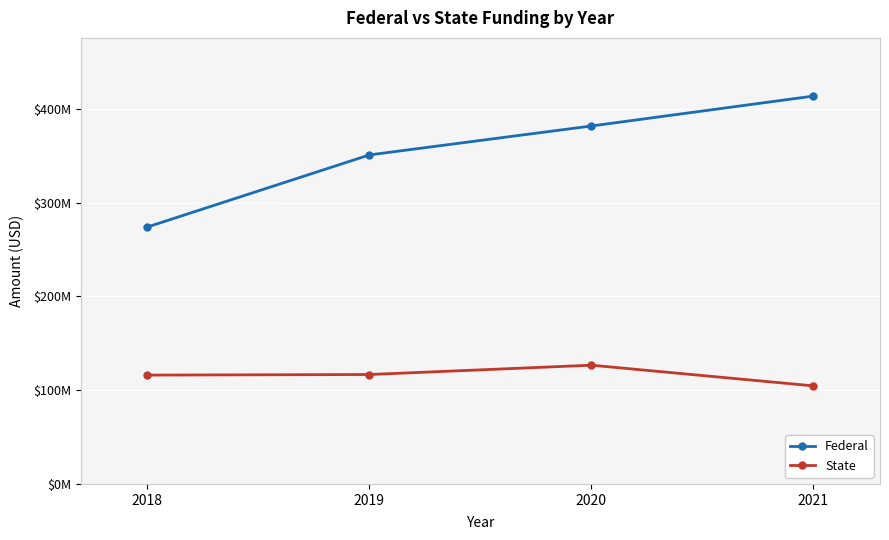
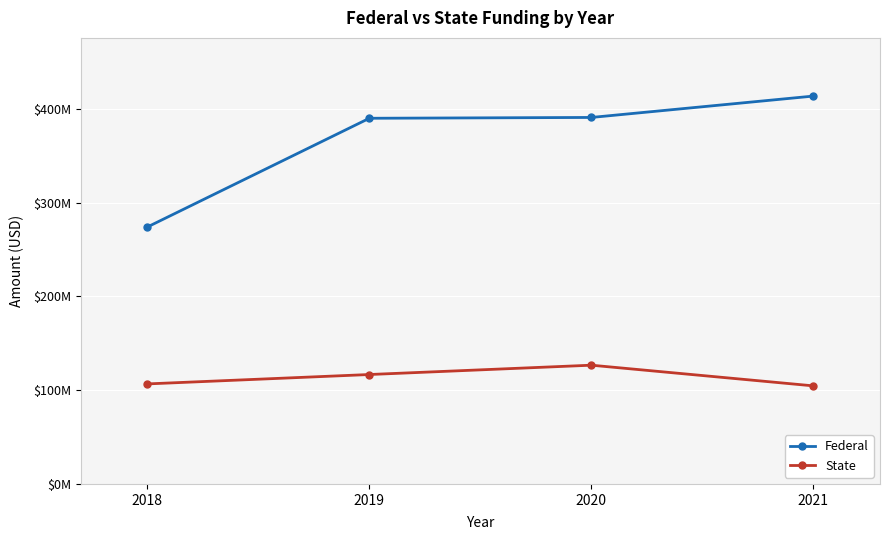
  {
    "Federal": {
      "2018": "$270000000",
-     "2019": "$350000000",
-     "2020": "$380000000",
+     "2019": "$390000000",
+     "2020": "$390000000",
      "2021": "$410000000"
    },
    "State": {
-     "2018": "$120000000",
+     "2018": "$110000000",
      "2019": "$120000000",
      "2020": "$130000000",
      "2021": "$100000000"
    }
  }
